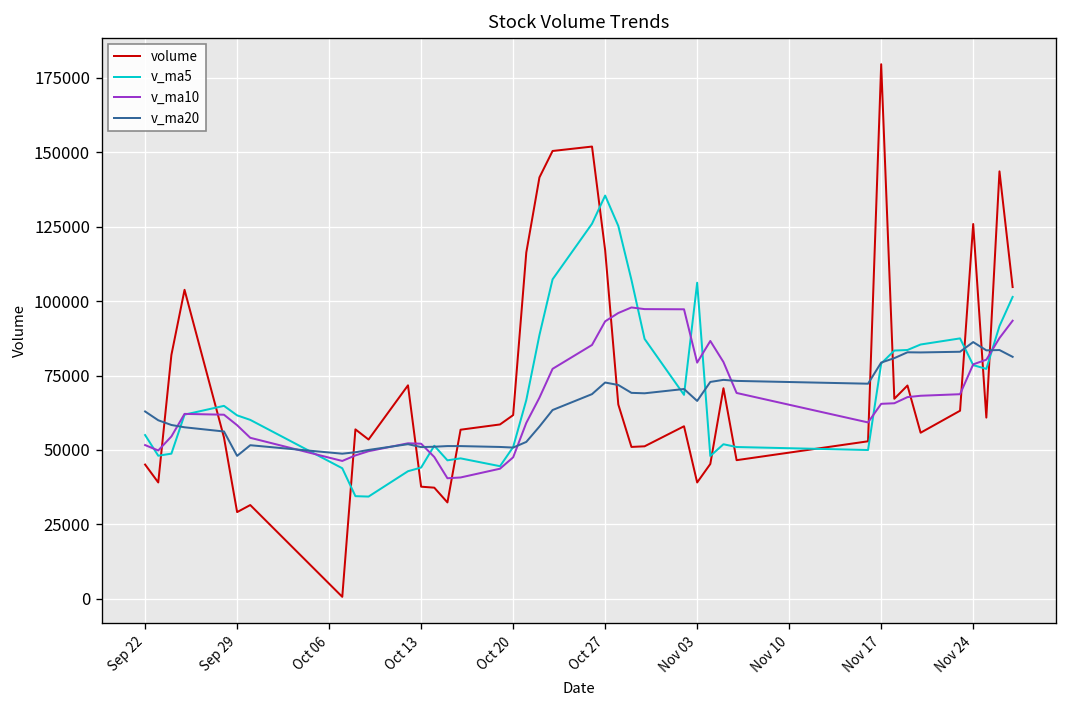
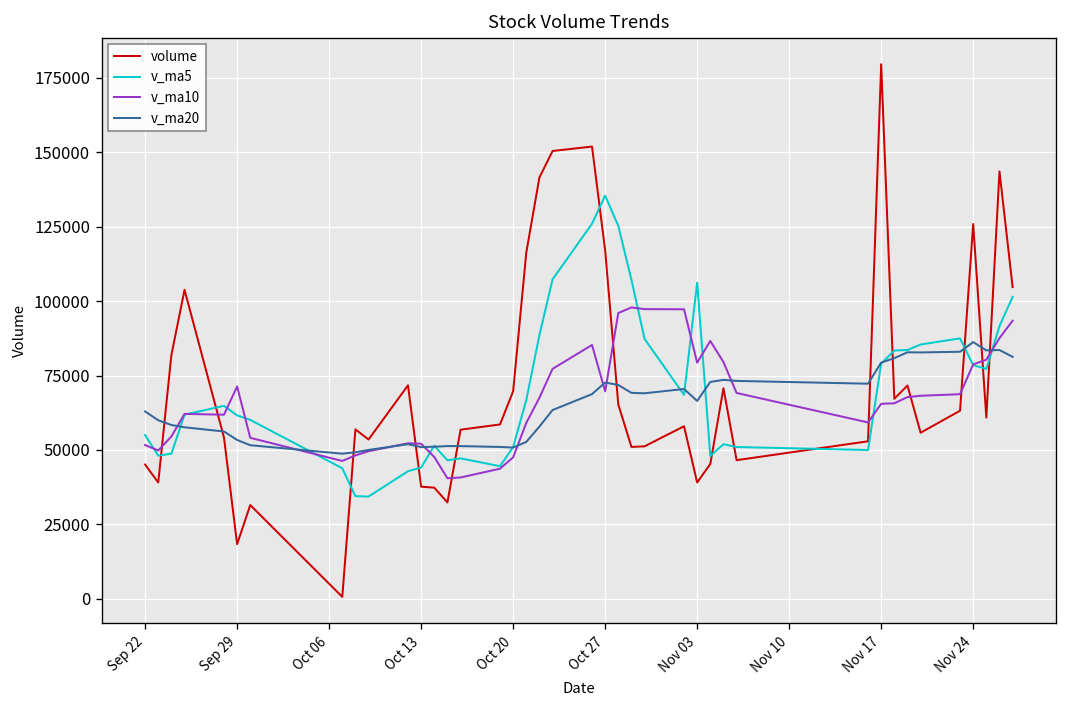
  {
    "volume": {
      "Sep 22": 45000,
-     "Sep 29": 29000,
+     "Sep 29": 18000,
      "Oct 13": 38000,
-     "Oct 20": 62000,
+     "Oct 20": 70000,
      "Oct 27": 117000,
      "Nov 03": 39000,
      "Nov 17": 180000,
      "Nov 24": 126000
    },
    "v_ma5": {
      "Sep 22": 55000,
      "Sep 29": 62000,
      "Oct 13": 44000,
      "Oct 27": 135000,
      "Nov 03": 106000
    },
    "v_ma10": {
      "Sep 22": 52000,
-     "Sep 29": 58000,
+     "Sep 29": 71000,
      "Oct 13": 52000,
      "Oct 20": 48000,
-     "Oct 27": 93000,
+     "Oct 27": 70000,
      "Nov 03": 79000,
      "Nov 17": 65000
    },
    "v_ma20": {
      "Sep 22": 63000,
-     "Sep 29": 48000,
+     "Sep 29": 53000,
      "Oct 13": 51000,
      "Oct 27": 73000,
      "Nov 03": 66000,
      "Nov 24": 86000
    }
  }
